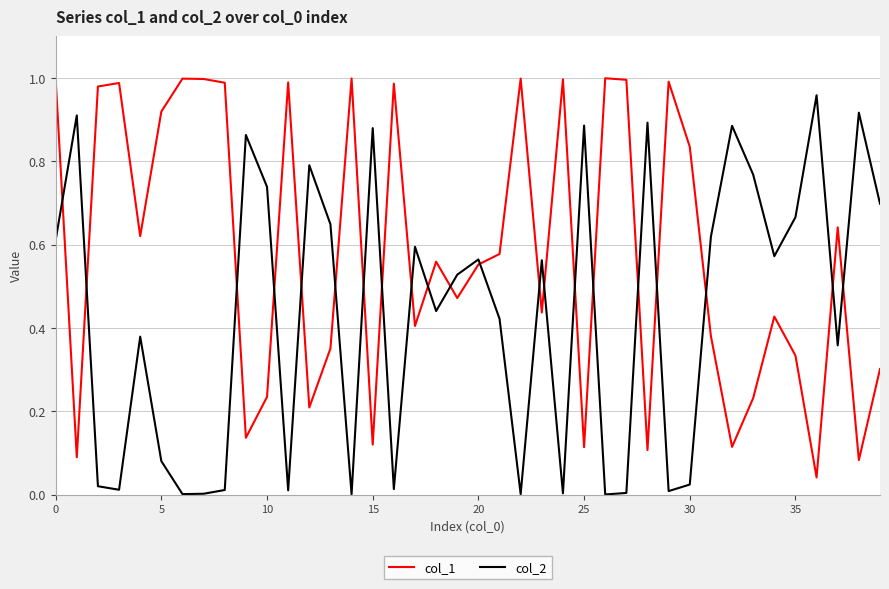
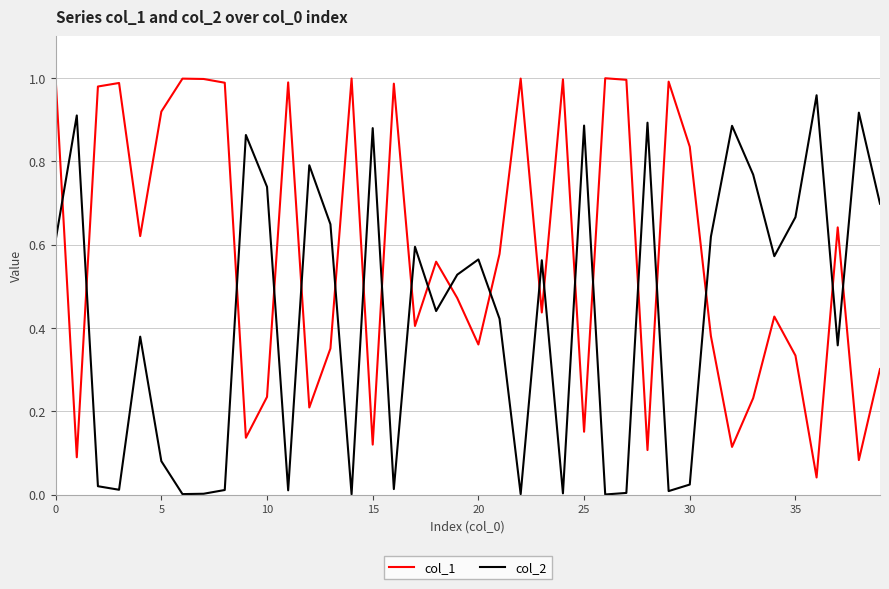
  {
    "col_1": {
      "0": 1.00,
      "5": 0.92,
      "10": 0.23,
      "15": 0.12,
-     "20": 0.55,
-     "25": 0.11,
+     "20": 0.36,
+     "25": 0.15,
      "30": 0.83,
      "35": 0.33
    },
    "col_2": {
      "0": 0.61,
      "5": 0.08,
      "10": 0.74,
      "15": 0.88,
      "20": 0.56,
      "25": 0.89,
      "30": 0.02,
      "35": 0.67
    }
  }
